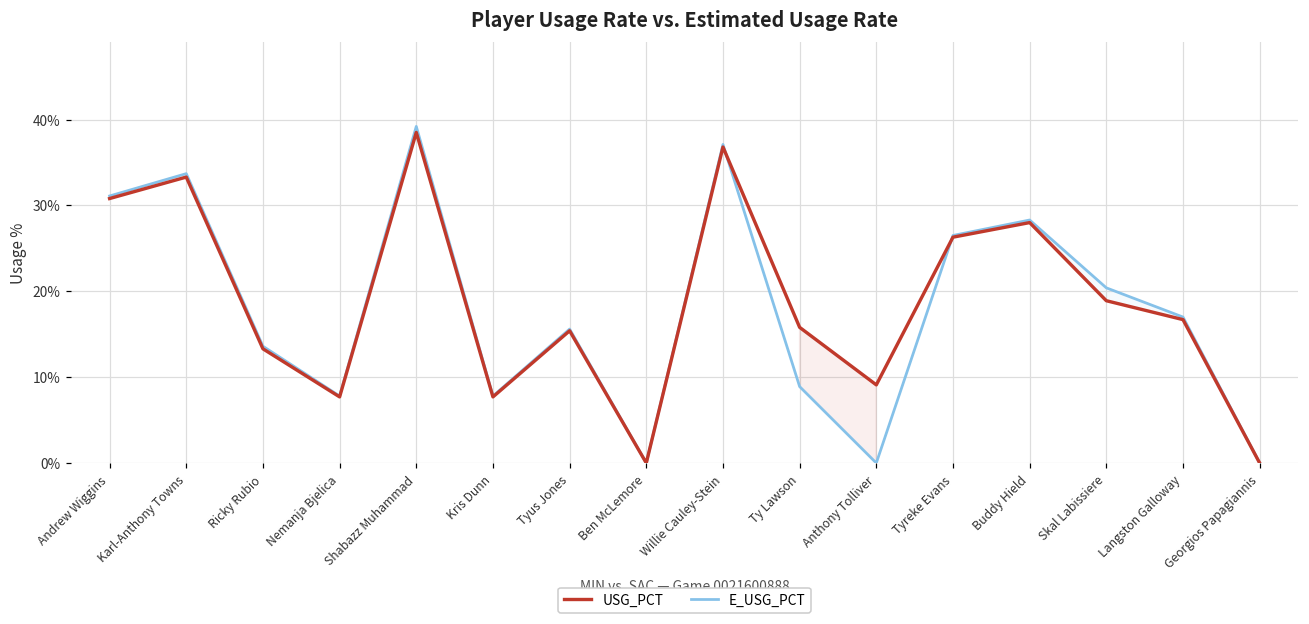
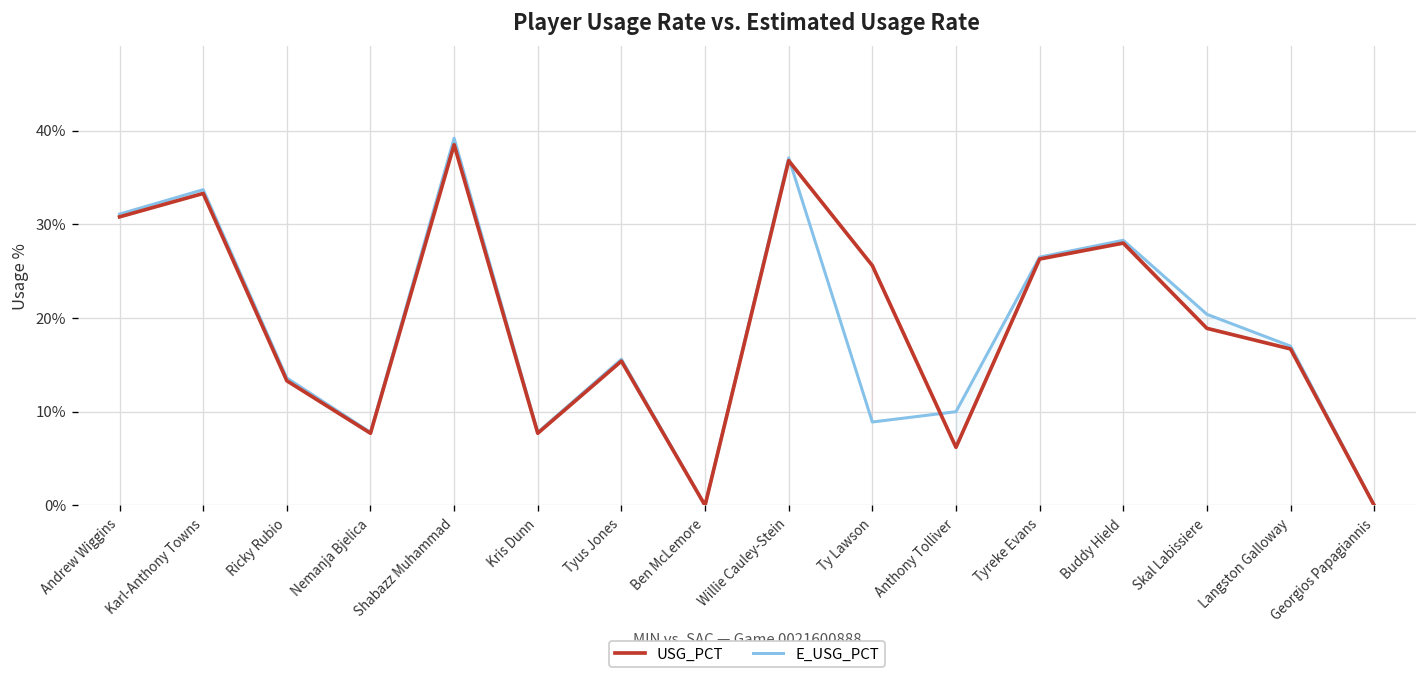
  {
    "USG_PCT": {
      "Karl-Anthony Towns": "33%",
      "Shabazz Muhammad": "39%",
-     "Ty Lawson": "16%",
-     "Anthony Tolliver": "9%",
+     "Ty Lawson": "26%",
+     "Anthony Tolliver": "6%",
      "Skal Labissiere": "19%"
    },
    "E_USG_PCT": {
      "Karl-Anthony Towns": "34%",
      "Shabazz Muhammad": "39%",
      "Ty Lawson": "9%",
-     "Anthony Tolliver": "0%",
+     "Anthony Tolliver": "10%",
      "Skal Labissiere": "20%"
    }
  }
